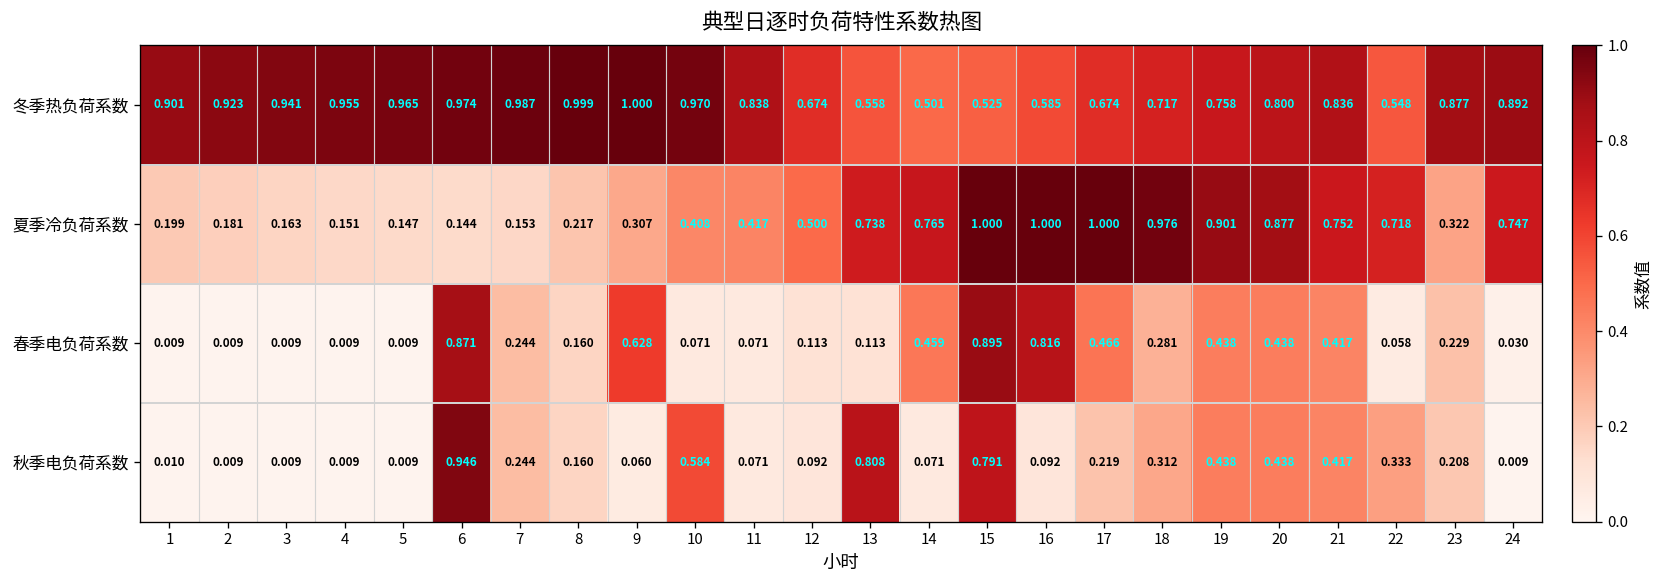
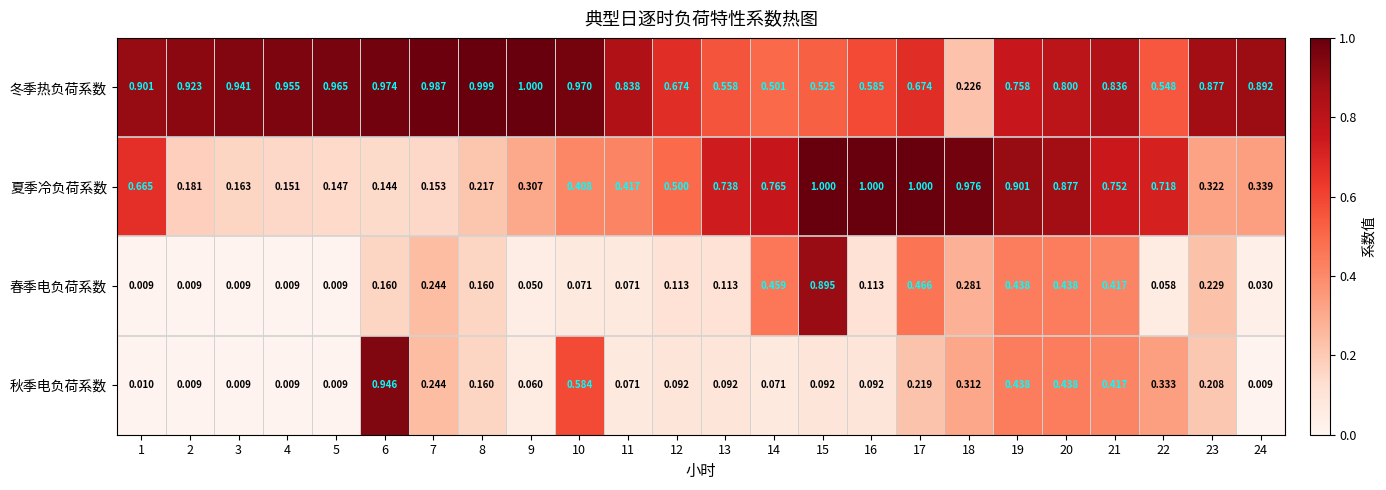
  {
    "冬季热负荷系数": {
      "1": 0.901,
      "2": 0.923,
      "3": 0.941,
      "4": 0.955,
      "5": 0.965,
      "6": 0.974,
      "7": 0.987,
      "8": 0.999,
      "9": 1.000,
      "10": 0.970,
      "11": 0.838,
      "12": 0.674,
      "13": 0.558,
      "14": 0.501,
      "15": 0.525,
      "16": 0.585,
      "17": 0.674,
-     "18": 0.717,
+     "18": 0.226,
      "19": 0.758,
      "20": 0.800,
      "21": 0.836,
      "22": 0.548,
      "23": 0.877,
      "24": 0.892
    },
    "夏季冷负荷系数": {
-     "1": 0.199,
+     "1": 0.665,
      "2": 0.181,
      "3": 0.163,
      "4": 0.151,
      "5": 0.147,
      "6": 0.144,
      "7": 0.153,
      "8": 0.217,
      "9": 0.307,
      "10": 0.408,
      "11": 0.417,
      "12": 0.500,
      "13": 0.738,
      "14": 0.765,
      "15": 1.000,
      "16": 1.000,
      "17": 1.000,
      "18": 0.976,
      "19": 0.901,
      "20": 0.877,
      "21": 0.752,
      "22": 0.718,
      "23": 0.322,
-     "24": 0.747
+     "24": 0.339
    },
    "春季电负荷系数": {
      "1": 0.009,
      "2": 0.009,
      "3": 0.009,
      "4": 0.009,
      "5": 0.009,
-     "6": 0.871,
+     "6": 0.160,
      "7": 0.244,
      "8": 0.160,
-     "9": 0.628,
+     "9": 0.050,
      "10": 0.071,
      "11": 0.071,
      "12": 0.113,
      "13": 0.113,
      "14": 0.459,
      "15": 0.895,
-     "16": 0.816,
+     "16": 0.113,
      "17": 0.466,
      "18": 0.281,
      "19": 0.438,
      "20": 0.438,
      "21": 0.417,
      "22": 0.058,
      "23": 0.229,
      "24": 0.030
    },
    "秋季电负荷系数": {
      "1": 0.010,
      "2": 0.009,
      "3": 0.009,
      "4": 0.009,
      "5": 0.009,
      "6": 0.946,
      "7": 0.244,
      "8": 0.160,
      "9": 0.060,
      "10": 0.584,
      "11": 0.071,
      "12": 0.092,
-     "13": 0.808,
+     "13": 0.092,
      "14": 0.071,
-     "15": 0.791,
+     "15": 0.092,
      "16": 0.092,
      "17": 0.219,
      "18": 0.312,
      "19": 0.438,
      "20": 0.438,
      "21": 0.417,
      "22": 0.333,
      "23": 0.208,
      "24": 0.009
    }
  }
